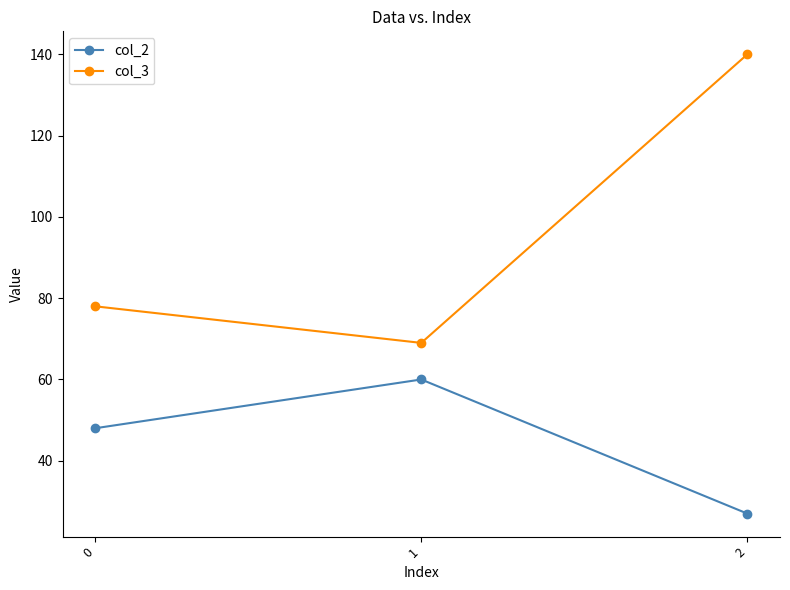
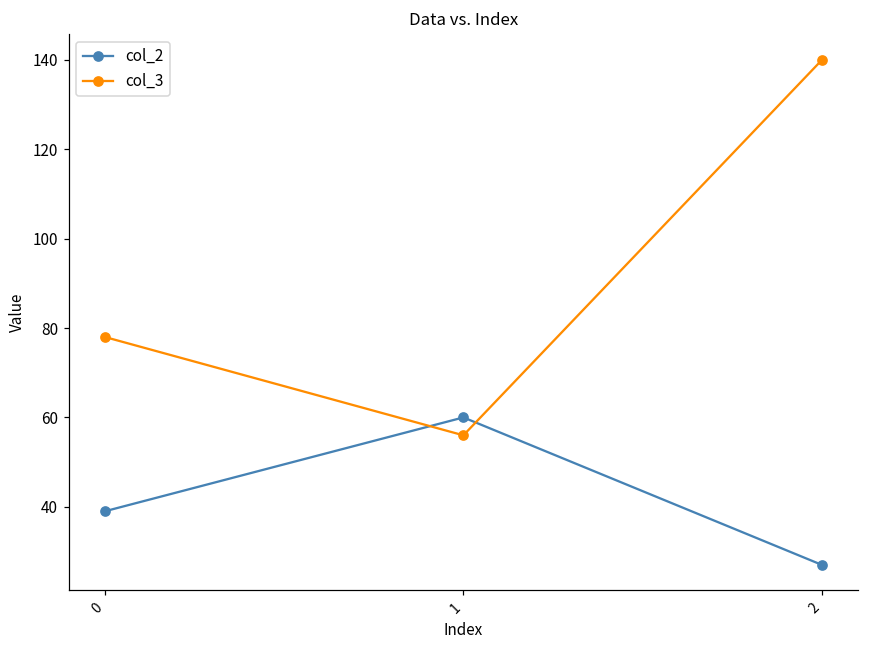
  {
    "col_2": {
-     "0": 48,
+     "0": 39,
      "1": 60,
      "2": 27
    },
    "col_3": {
      "0": 78,
-     "1": 69,
+     "1": 56,
      "2": 140
    }
  }
